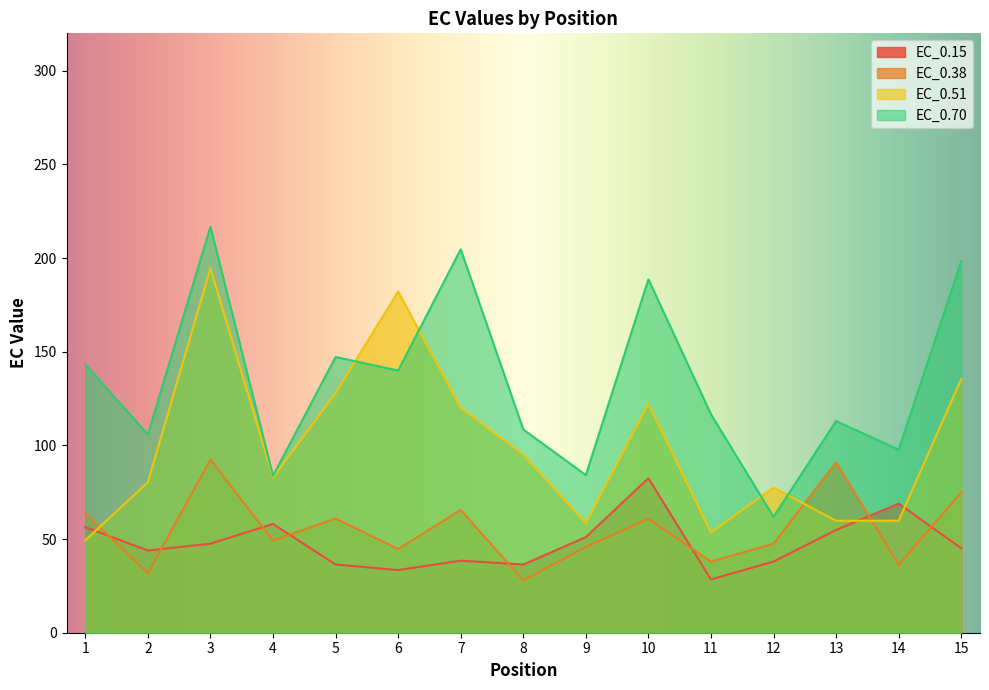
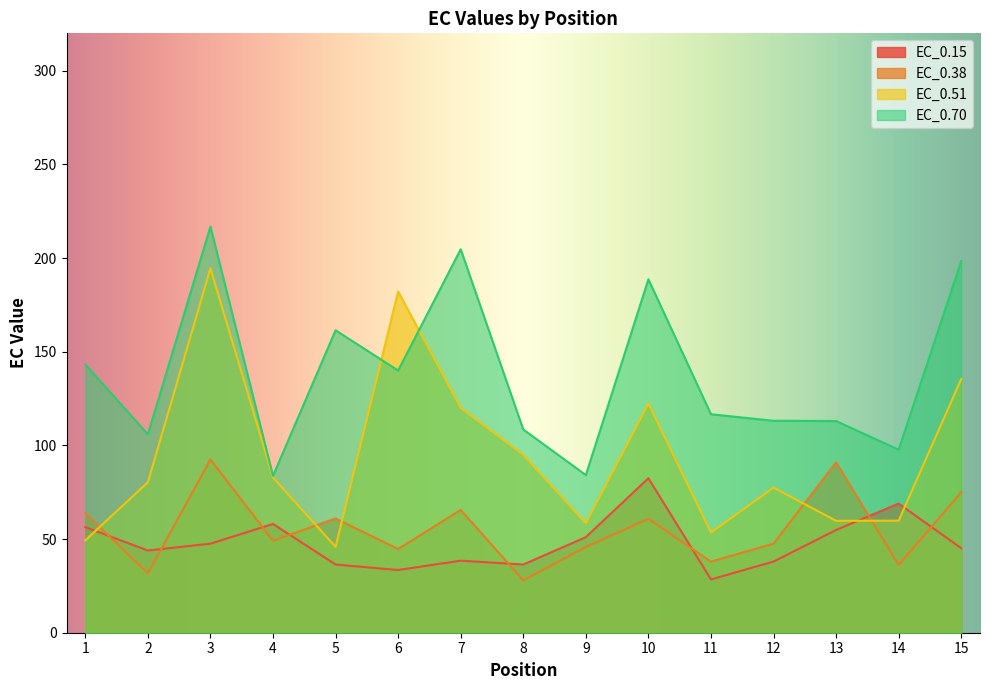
  {
    "EC_0.51": {
      "1": 49,
      "2": 80,
      "3": 195,
-     "5": 128,
+     "5": 46,
      "6": 182,
      "7": 120,
      "8": 95,
      "9": 58,
      "10": 122,
      "11": 54,
      "12": 77,
      "13": 60,
      "14": 60,
      "15": 135
    },
    "EC_0.70": {
      "1": 143,
      "2": 106,
      "3": 217,
-     "5": 147,
+     "5": 161,
      "6": 140,
      "7": 205,
      "8": 109,
      "9": 84,
      "10": 189,
      "11": 117,
-     "12": 62,
+     "12": 113,
      "13": 113,
      "14": 98,
      "15": 198
    }
  }
